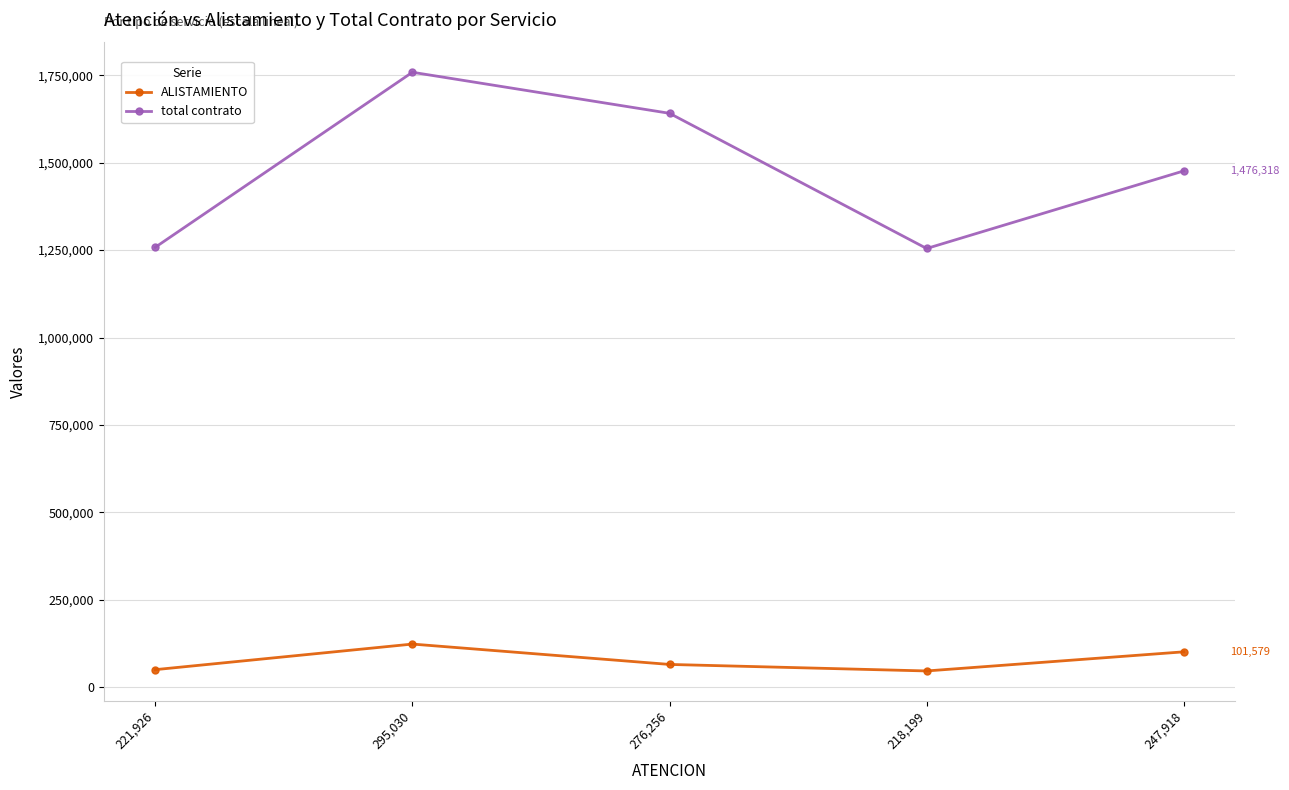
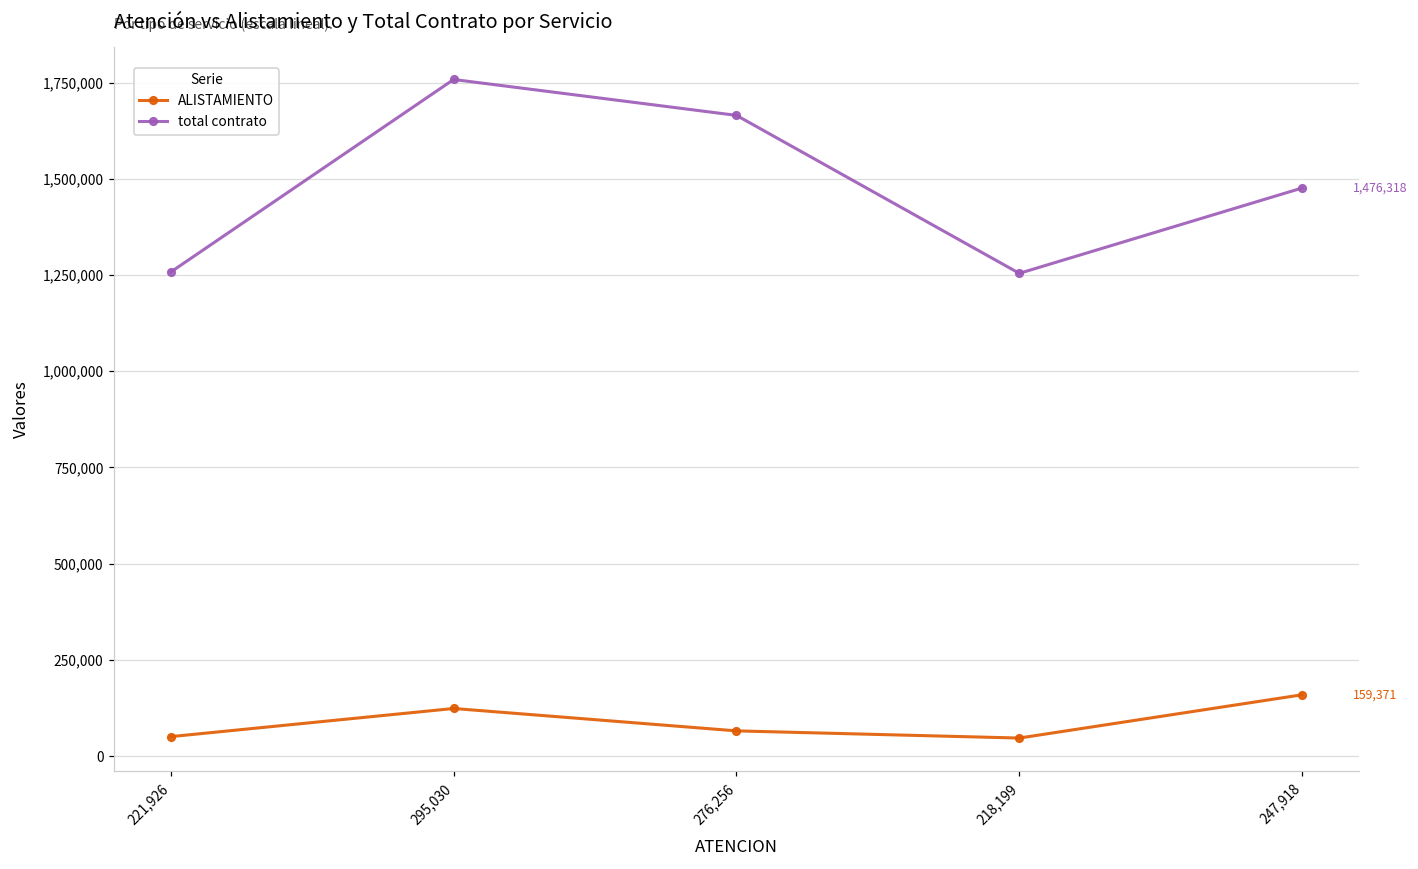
  {
    "ALISTAMIENTO": {
-     "247,918": "101,579"
+     "247,918": "159,371"
    },
    "total contrato": {
      "221,926": "1,260,000",
      "295,030": "1,760,000",
-     "276,256": "1,640,000",
+     "276,256": "1,670,000",
      "218,199": "1,250,000",
      "247,918": "1,480,000"
    }
  }
